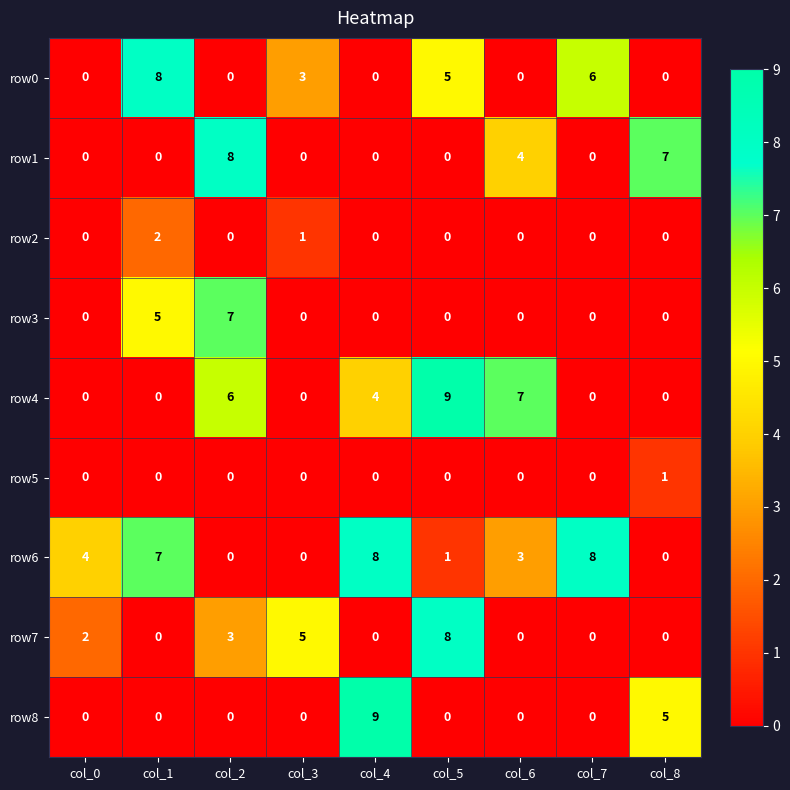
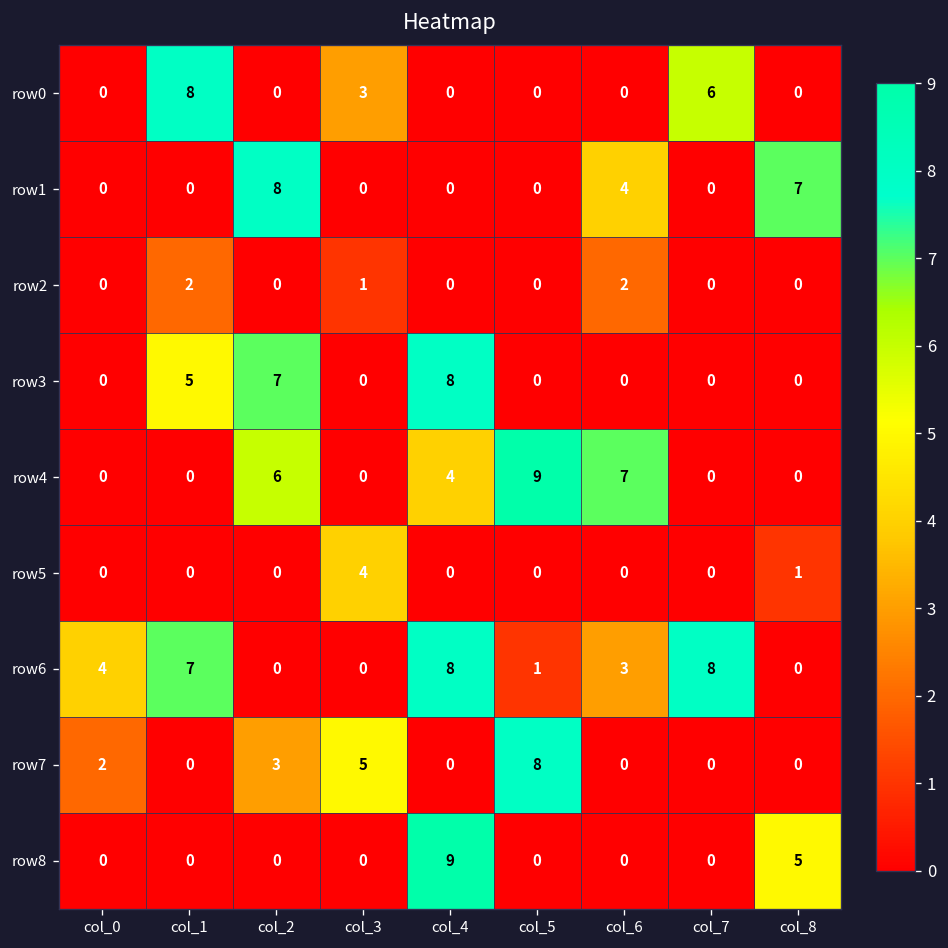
  {
    "row0": {
      "col_0": 0,
      "col_1": 8,
      "col_2": 0,
      "col_3": 3,
      "col_4": 0,
-     "col_5": 5,
+     "col_5": 0,
      "col_6": 0,
      "col_7": 6,
      "col_8": 0
    },
    "row1": {
      "col_0": 0,
      "col_1": 0,
      "col_2": 8,
      "col_3": 0,
      "col_4": 0,
      "col_5": 0,
      "col_6": 4,
      "col_7": 0,
      "col_8": 7
    },
    "row2": {
      "col_0": 0,
      "col_1": 2,
      "col_2": 0,
      "col_3": 1,
      "col_4": 0,
      "col_5": 0,
-     "col_6": 0,
+     "col_6": 2,
      "col_7": 0,
      "col_8": 0
    },
    "row3": {
      "col_0": 0,
      "col_1": 5,
      "col_2": 7,
      "col_3": 0,
-     "col_4": 0,
+     "col_4": 8,
      "col_5": 0,
      "col_6": 0,
      "col_7": 0,
      "col_8": 0
    },
    "row4": {
      "col_0": 0,
      "col_1": 0,
      "col_2": 6,
      "col_3": 0,
      "col_4": 4,
      "col_5": 9,
      "col_6": 7,
      "col_7": 0,
      "col_8": 0
    },
    "row5": {
      "col_0": 0,
      "col_1": 0,
      "col_2": 0,
-     "col_3": 0,
+     "col_3": 4,
      "col_4": 0,
      "col_5": 0,
      "col_6": 0,
      "col_7": 0,
      "col_8": 1
    },
    "row6": {
      "col_0": 4,
      "col_1": 7,
      "col_2": 0,
      "col_3": 0,
      "col_4": 8,
      "col_5": 1,
      "col_6": 3,
      "col_7": 8,
      "col_8": 0
    },
    "row7": {
      "col_0": 2,
      "col_1": 0,
      "col_2": 3,
      "col_3": 5,
      "col_4": 0,
      "col_5": 8,
      "col_6": 0,
      "col_7": 0,
      "col_8": 0
    },
    "row8": {
      "col_0": 0,
      "col_1": 0,
      "col_2": 0,
      "col_3": 0,
      "col_4": 9,
      "col_5": 0,
      "col_6": 0,
      "col_7": 0,
      "col_8": 5
    }
  }
